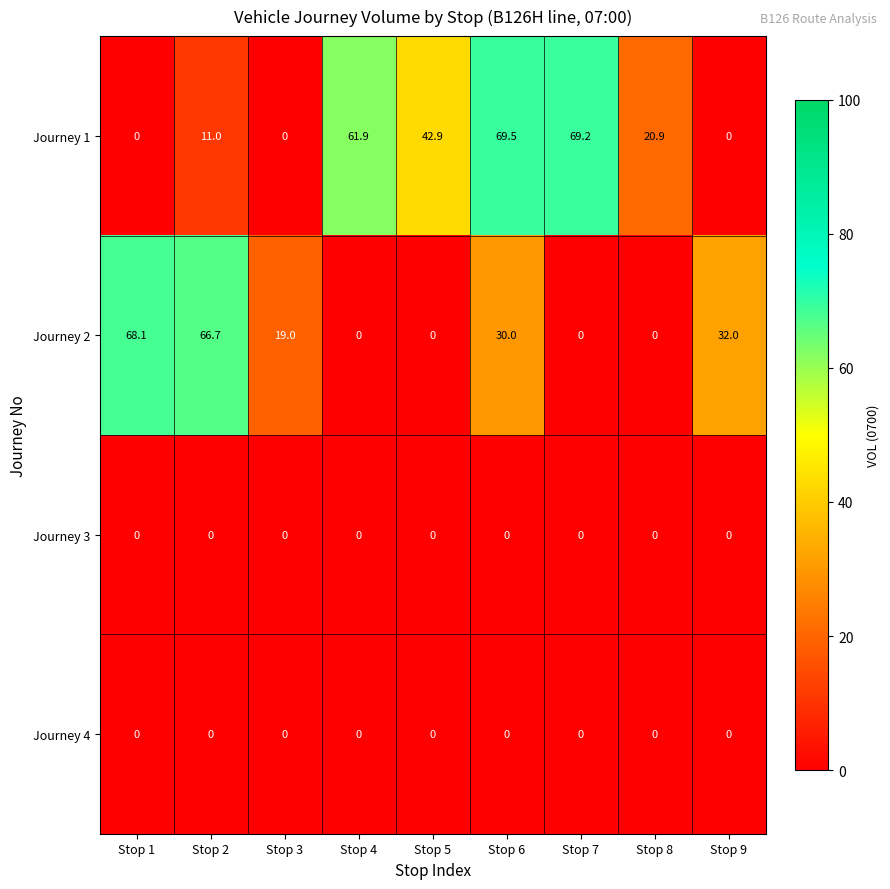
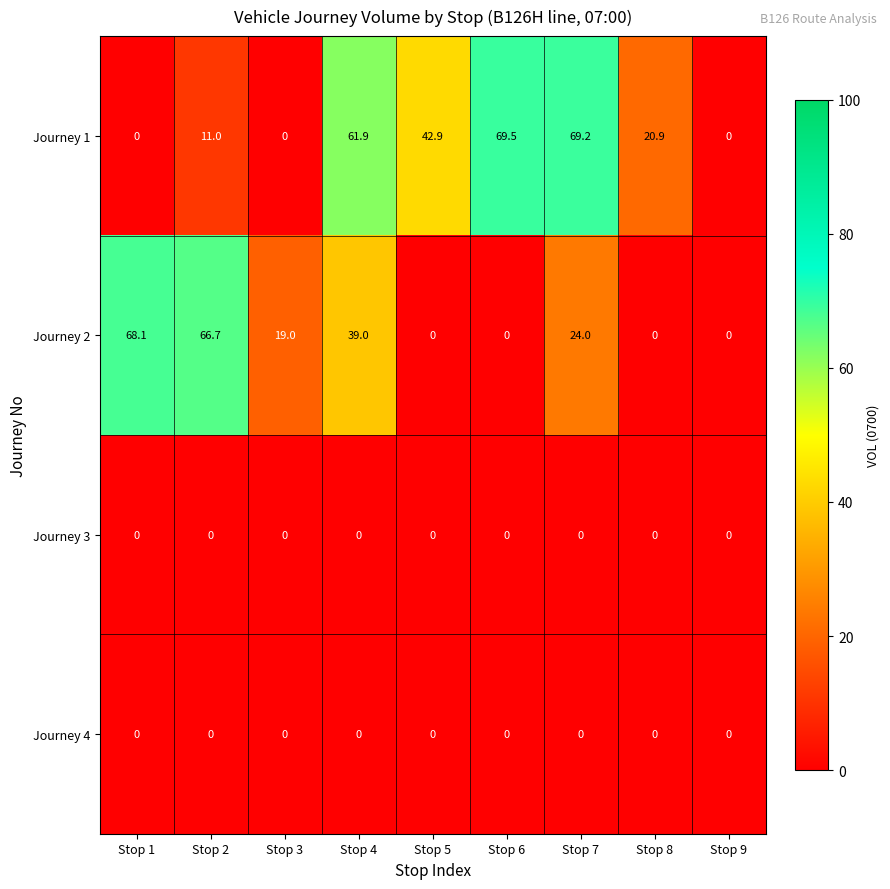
  {
    "Journey 1": {
      "Stop 1": 0,
      "Stop 2": 11.0,
      "Stop 3": 0,
      "Stop 4": 61.9,
      "Stop 5": 42.9,
      "Stop 6": 69.5,
      "Stop 7": 69.2,
      "Stop 8": 20.9,
      "Stop 9": 0
    },
    "Journey 2": {
      "Stop 1": 68.1,
      "Stop 2": 66.7,
      "Stop 3": 19.0,
-     "Stop 4": 0,
+     "Stop 4": 39.0,
      "Stop 5": 0,
-     "Stop 6": 30.0,
-     "Stop 7": 0,
+     "Stop 6": 0,
+     "Stop 7": 24.0,
      "Stop 8": 0,
-     "Stop 9": 32.0
+     "Stop 9": 0
    },
    "Journey 3": {
      "Stop 1": 0,
      "Stop 2": 0,
      "Stop 3": 0,
      "Stop 4": 0,
      "Stop 5": 0,
      "Stop 6": 0,
      "Stop 7": 0,
      "Stop 8": 0,
      "Stop 9": 0
    },
    "Journey 4": {
      "Stop 1": 0,
      "Stop 2": 0,
      "Stop 3": 0,
      "Stop 4": 0,
      "Stop 5": 0,
      "Stop 6": 0,
      "Stop 7": 0,
      "Stop 8": 0,
      "Stop 9": 0
    }
  }
